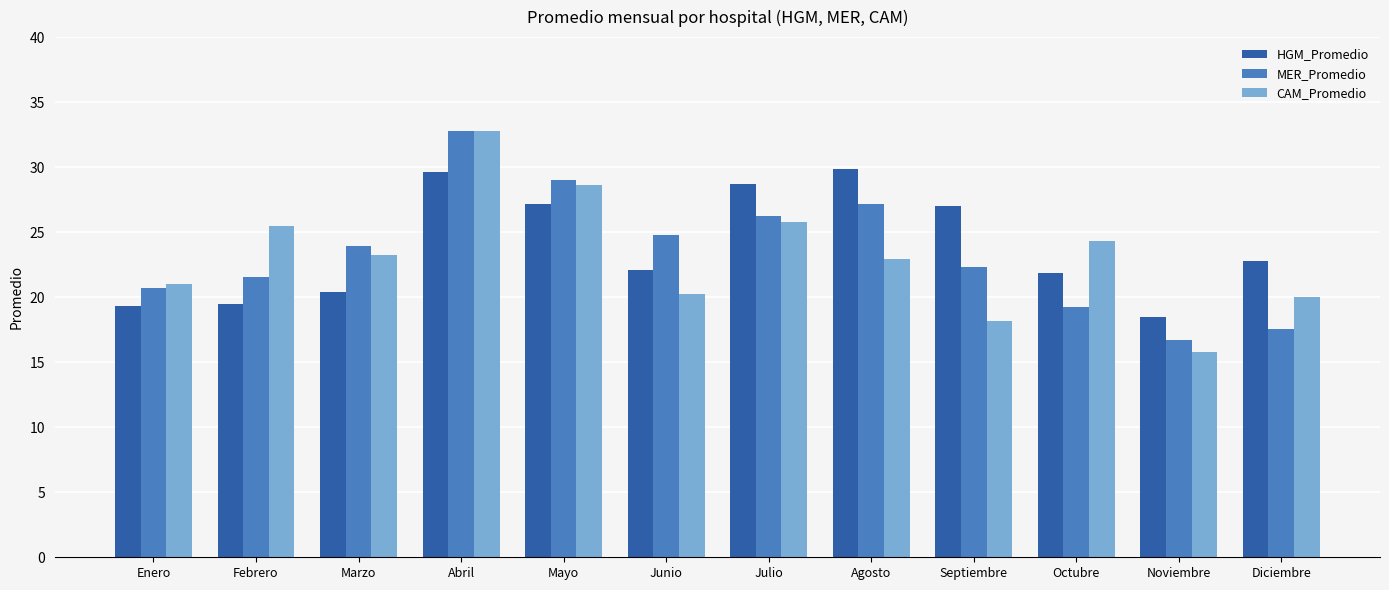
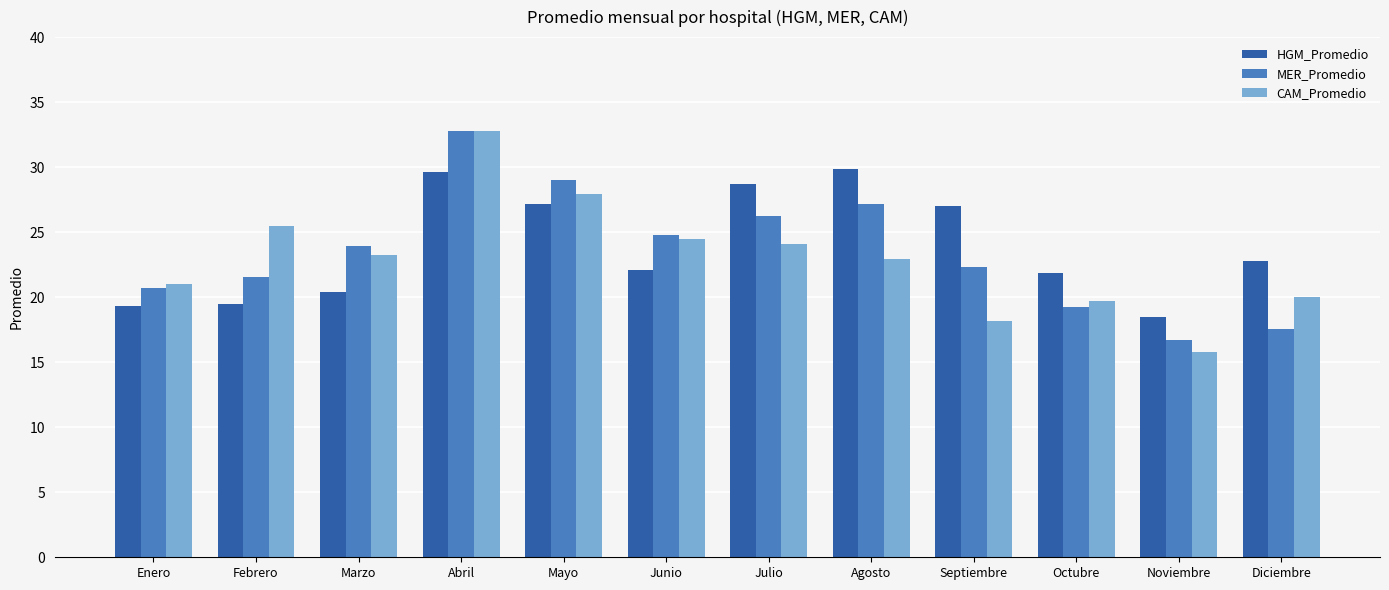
  {
    "CAM_Promedio": {
      "Enero": 21.0,
      "Febrero": 25.5,
      "Marzo": 23.3,
      "Abril": 32.8,
-     "Mayo": 28.6,
-     "Junio": 20.3,
-     "Julio": 25.8,
+     "Mayo": 27.9,
+     "Junio": 24.4,
+     "Julio": 24.1,
      "Agosto": 23.0,
      "Septiembre": 18.2,
-     "Octubre": 24.3,
+     "Octubre": 19.7,
      "Noviembre": 15.8,
      "Diciembre": 20.0
    }
  }
